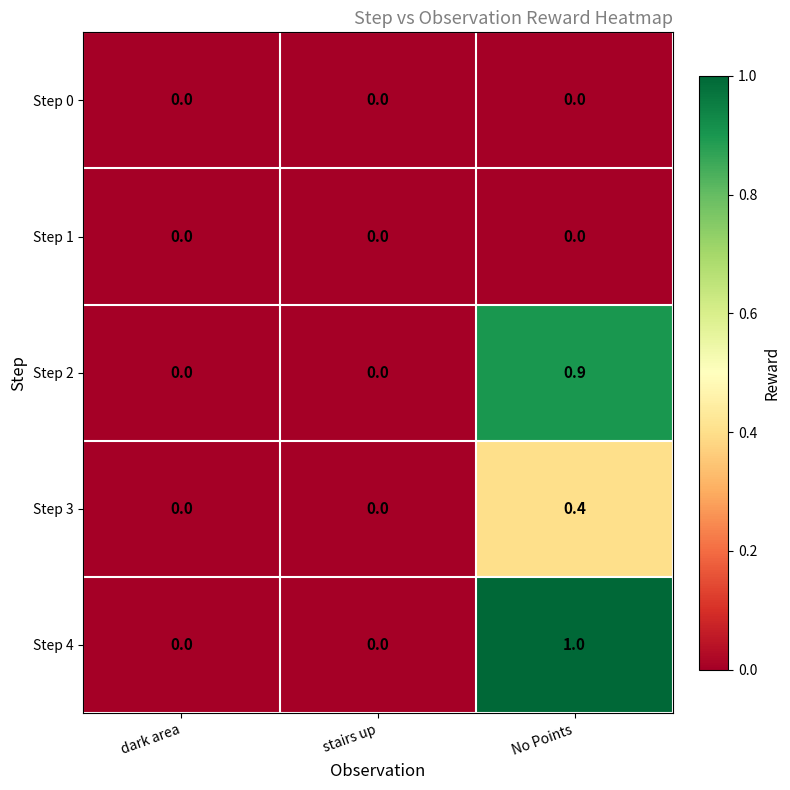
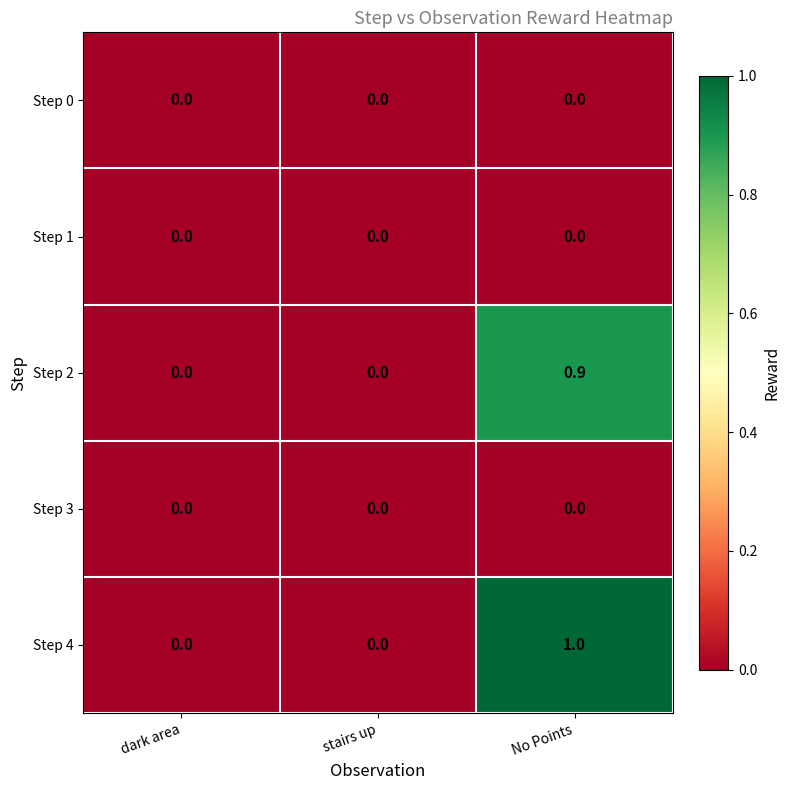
  {
    "Step 0": {
      "dark area": 0.0,
      "stairs up": 0.0,
      "No Points": 0.0
    },
    "Step 1": {
      "dark area": 0.0,
      "stairs up": 0.0,
      "No Points": 0.0
    },
    "Step 2": {
      "dark area": 0.0,
      "stairs up": 0.0,
      "No Points": 0.9
    },
    "Step 3": {
      "dark area": 0.0,
      "stairs up": 0.0,
-     "No Points": 0.4
+     "No Points": 0.0
    },
    "Step 4": {
      "dark area": 0.0,
      "stairs up": 0.0,
      "No Points": 1.0
    }
  }
